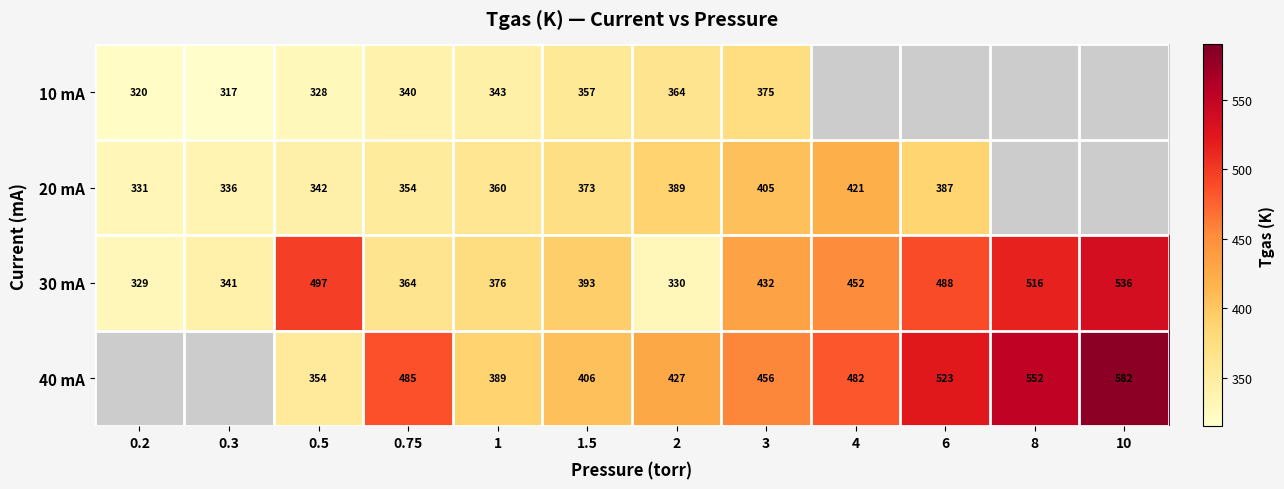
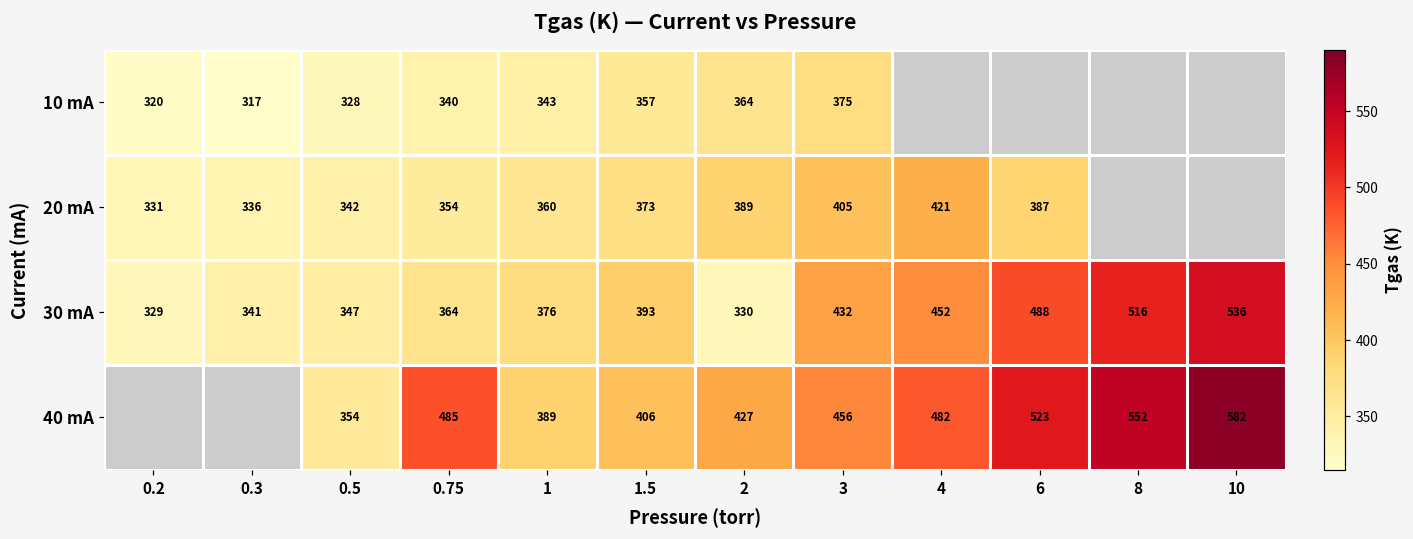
  {
    "10 mA": {
      "0.2": 320,
      "0.3": 317,
      "0.5": 328,
      "0.75": 340,
      "1": 343,
      "1.5": 357,
      "2": 364,
      "3": 375
    },
    "20 mA": {
      "0.2": 331,
      "0.3": 336,
      "0.5": 342,
      "0.75": 354,
      "1": 360,
      "1.5": 373,
      "2": 389,
      "3": 405,
      "4": 421,
      "6": 387
    },
    "30 mA": {
      "0.2": 329,
      "0.3": 341,
-     "0.5": 497,
+     "0.5": 347,
      "0.75": 364,
      "1": 376,
      "1.5": 393,
      "2": 330,
      "3": 432,
      "4": 452,
      "6": 488,
      "8": 516,
      "10": 536
    },
    "40 mA": {
      "0.5": 354,
      "0.75": 485,
      "1": 389,
      "1.5": 406,
      "2": 427,
      "3": 456,
      "4": 482,
      "6": 523,
      "8": 552,
      "10": 582
    }
  }
